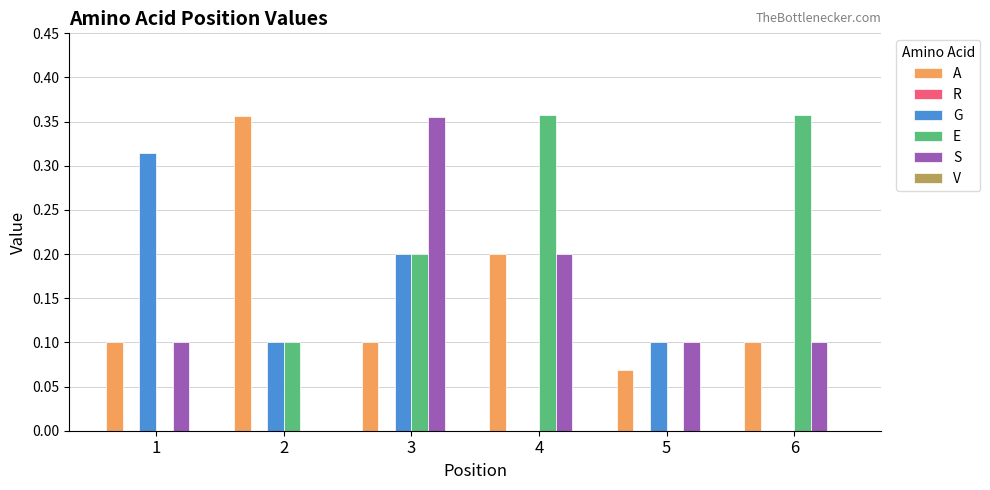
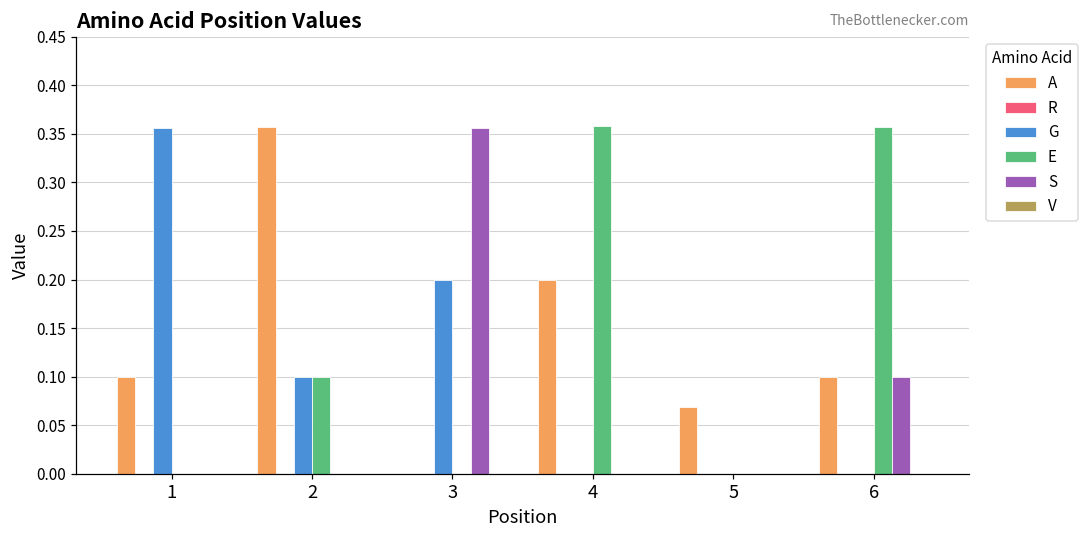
  {
    "A": {
      "1": 0.1,
      "2": 0.36,
-     "3": 0.1,
+     "3": 0.0,
      "4": 0.2,
      "5": 0.07,
      "6": 0.1
    },
    "R": {
      "1": 0.00,
      "2": 0.00,
      "3": 0.00,
      "4": 0.00,
      "5": 0.00,
      "6": 0.00
    },
    "G": {
-     "1": 0.31,
+     "1": 0.36,
      "2": 0.10,
      "3": 0.20,
      "4": 0.00,
-     "5": 0.1,
+     "5": 0.0,
      "6": 0.00
    },
    "E": {
      "1": 0.0,
      "2": 0.1,
-     "3": 0.2,
+     "3": 0.0,
      "4": 0.36,
      "5": 0.0,
      "6": 0.36
    },
    "S": {
-     "1": 0.1,
+     "1": 0.0,
      "2": 0.0,
      "3": 0.36,
-     "4": 0.2,
-     "5": 0.1,
+     "4": 0.0,
+     "5": 0.0,
      "6": 0.1
    },
    "V": {
      "1": 0.00,
      "2": 0.00,
      "3": 0.00,
      "4": 0.00,
      "5": 0.00,
      "6": 0.00
    }
  }
